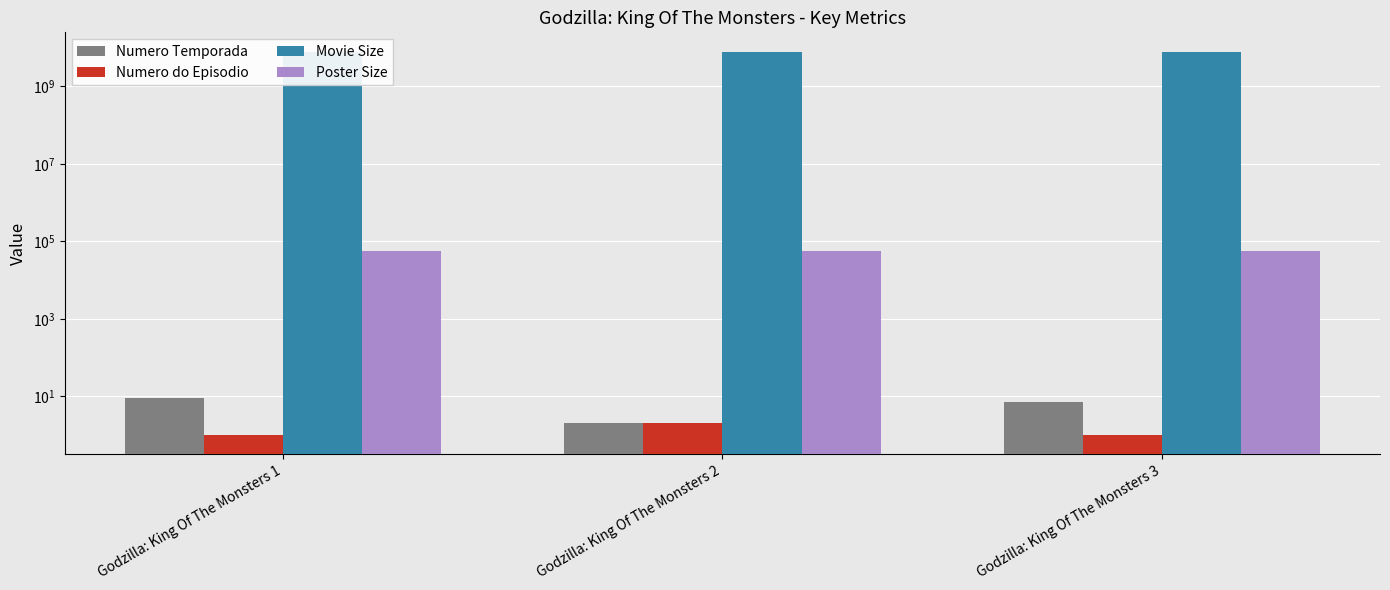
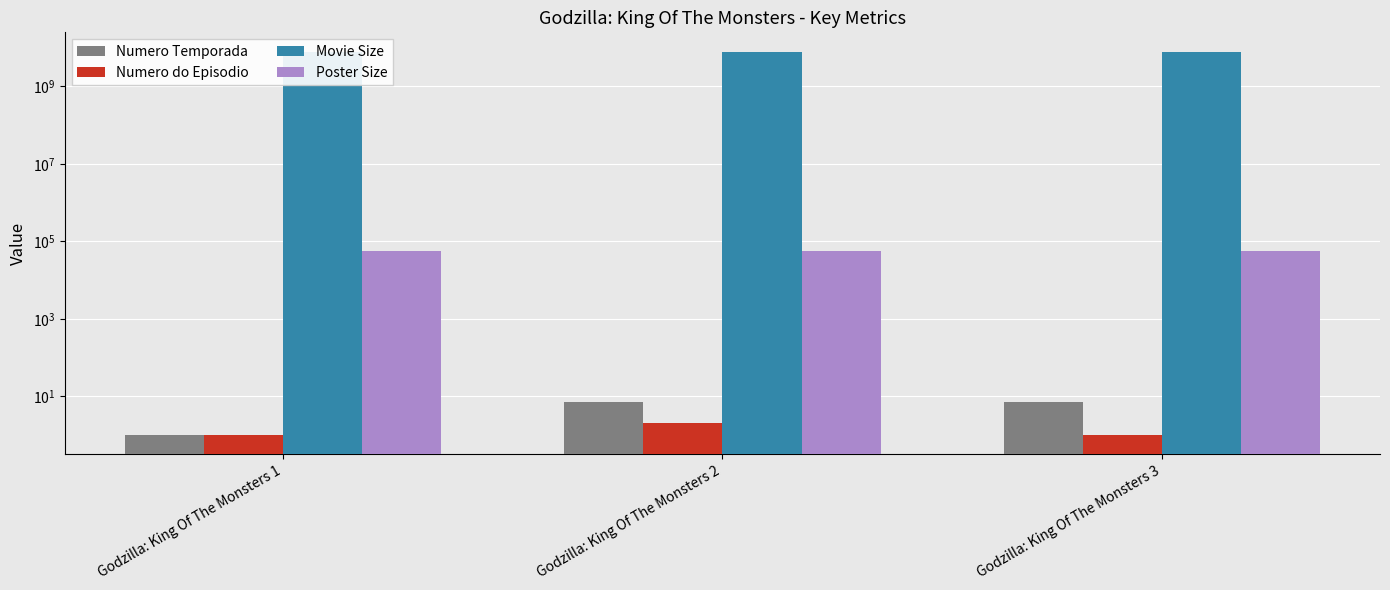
  {
    "Numero Temporada": {
-     "Godzilla: King Of The Monsters 1": 9,
-     "Godzilla: King Of The Monsters 2": 2,
+     "Godzilla: King Of The Monsters 1": 1,
+     "Godzilla: King Of The Monsters 2": 7,
      "Godzilla: King Of The Monsters 3": 7
    },
    "Numero do Episodio": {
      "Godzilla: King Of The Monsters 1": 1,
      "Godzilla: King Of The Monsters 2": 2,
      "Godzilla: King Of The Monsters 3": 1
    },
    "Movie Size": {
      "Godzilla: King Of The Monsters 2": 8000000000,
      "Godzilla: King Of The Monsters 3": 8000000000
    },
    "Poster Size": {
      "Godzilla: King Of The Monsters 1": 60000,
      "Godzilla: King Of The Monsters 2": 60000,
      "Godzilla: King Of The Monsters 3": 60000
    }
  }
